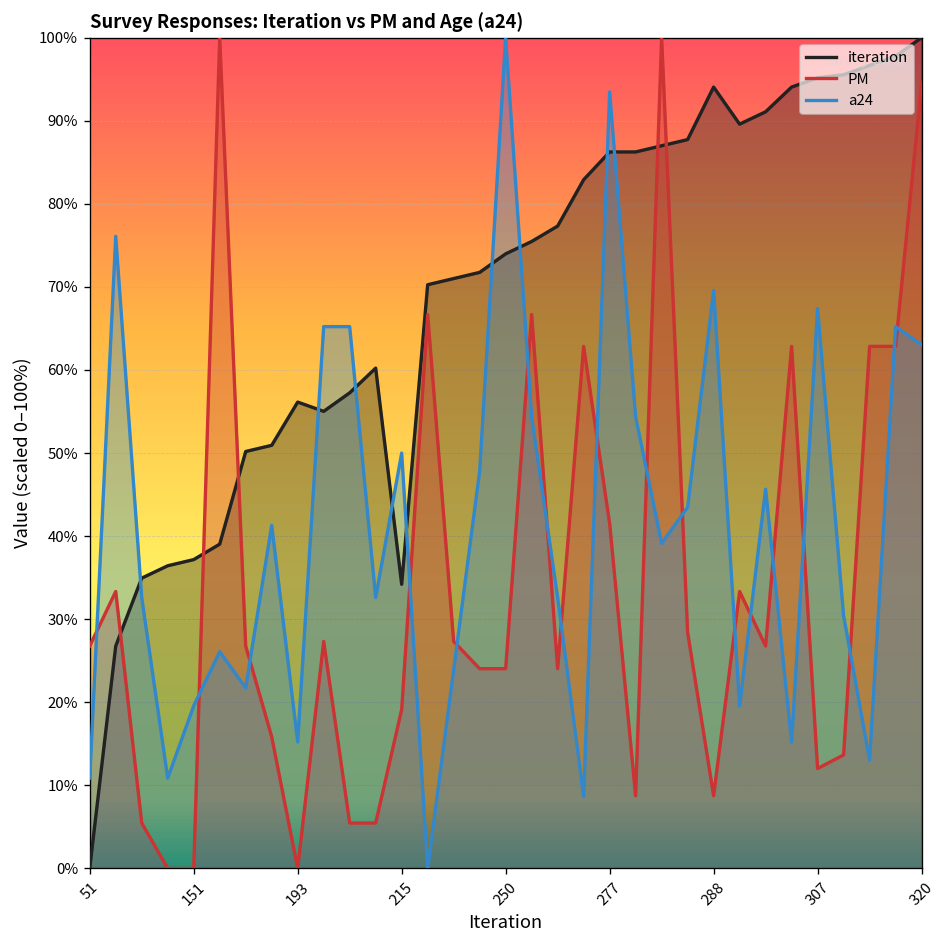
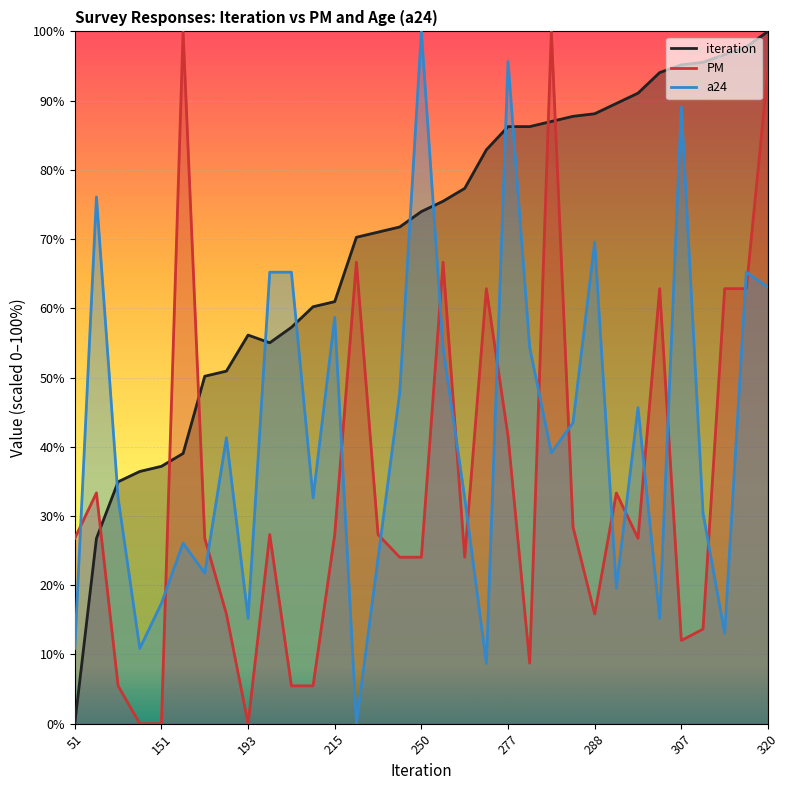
  {
    "iteration": {
      "51": "0%",
      "151": "37%",
      "193": "56%",
-     "215": "34%",
+     "215": "61%",
      "250": "74%",
      "277": "86%",
-     "288": "94%",
+     "288": "88%",
      "320": "100%"
    },
    "PM": {
      "51": "27%",
      "151": "0%",
      "193": "0%",
-     "215": "19%",
+     "215": "27%",
      "250": "24%",
      "277": "42%",
-     "288": "9%",
+     "288": "16%",
      "307": "12%",
      "320": "95%"
    },
    "a24": {
      "51": "11%",
-     "151": "20%",
+     "151": "17%",
      "193": "15%",
-     "215": "50%",
+     "215": "59%",
      "250": "100%",
-     "277": "93%",
+     "277": "96%",
      "288": "70%",
-     "307": "67%",
+     "307": "89%",
      "320": "63%"
    }
  }
